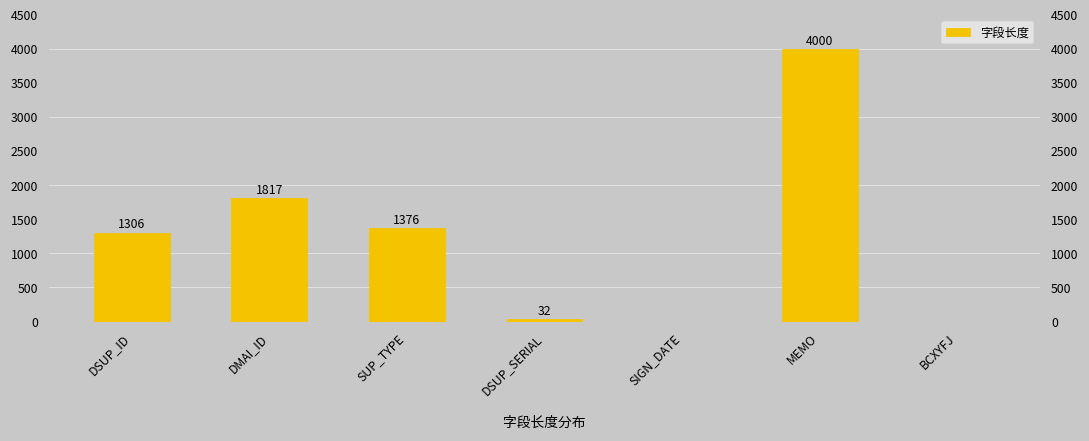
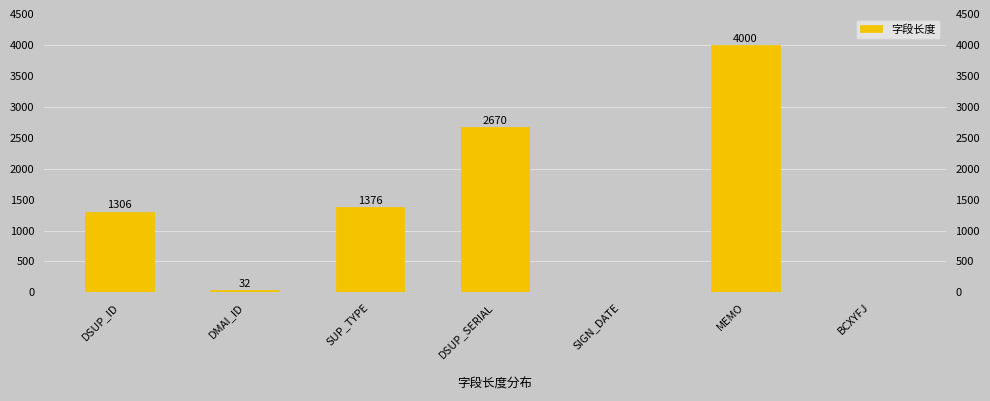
  {
    "DSUP_ID": 1306,
-   "DMAI_ID": 1817,
+   "DMAI_ID": 32,
    "SUP_TYPE": 1376,
-   "DSUP_SERIAL": 32,
+   "DSUP_SERIAL": 2670,
    "MEMO": 4000
  }
